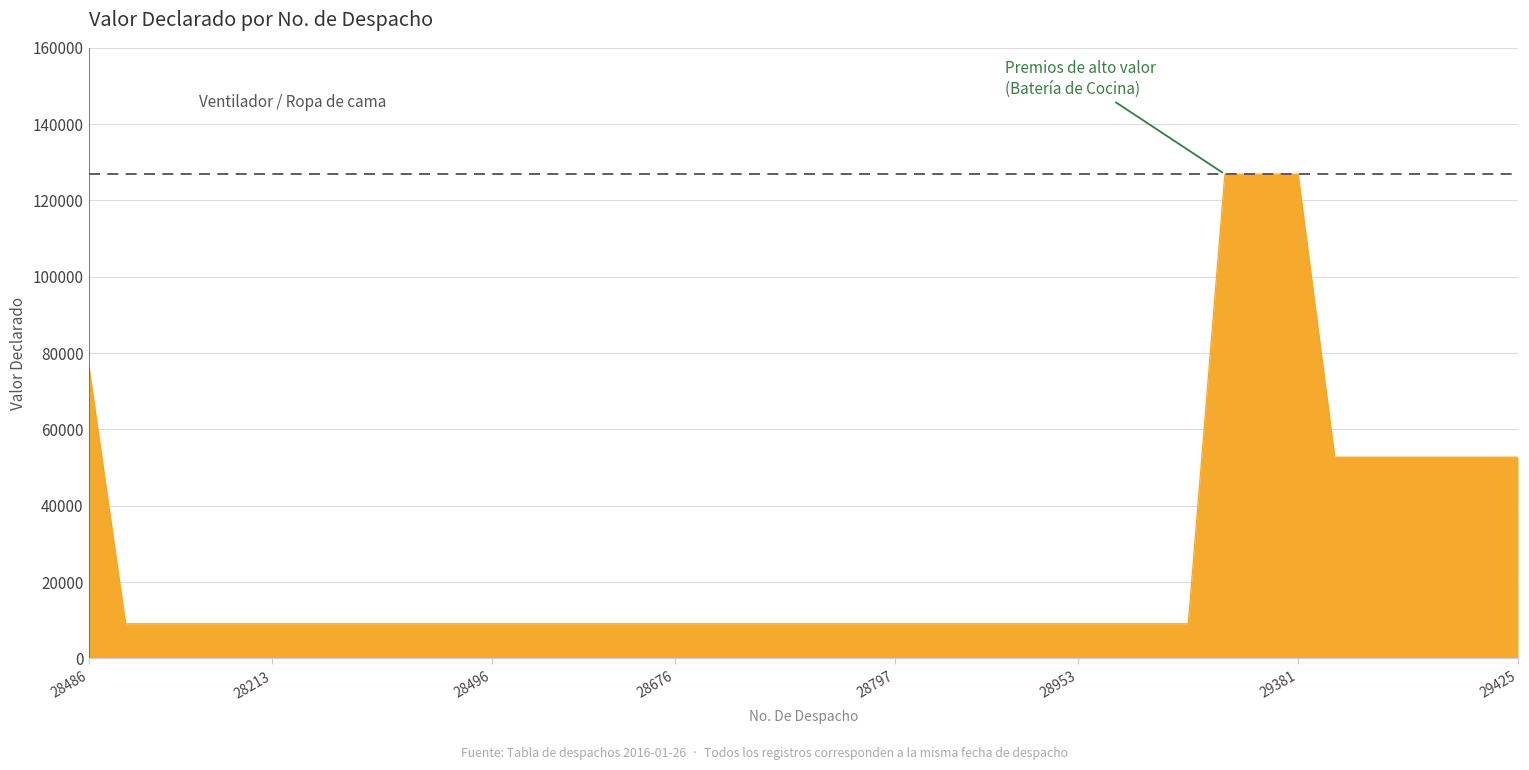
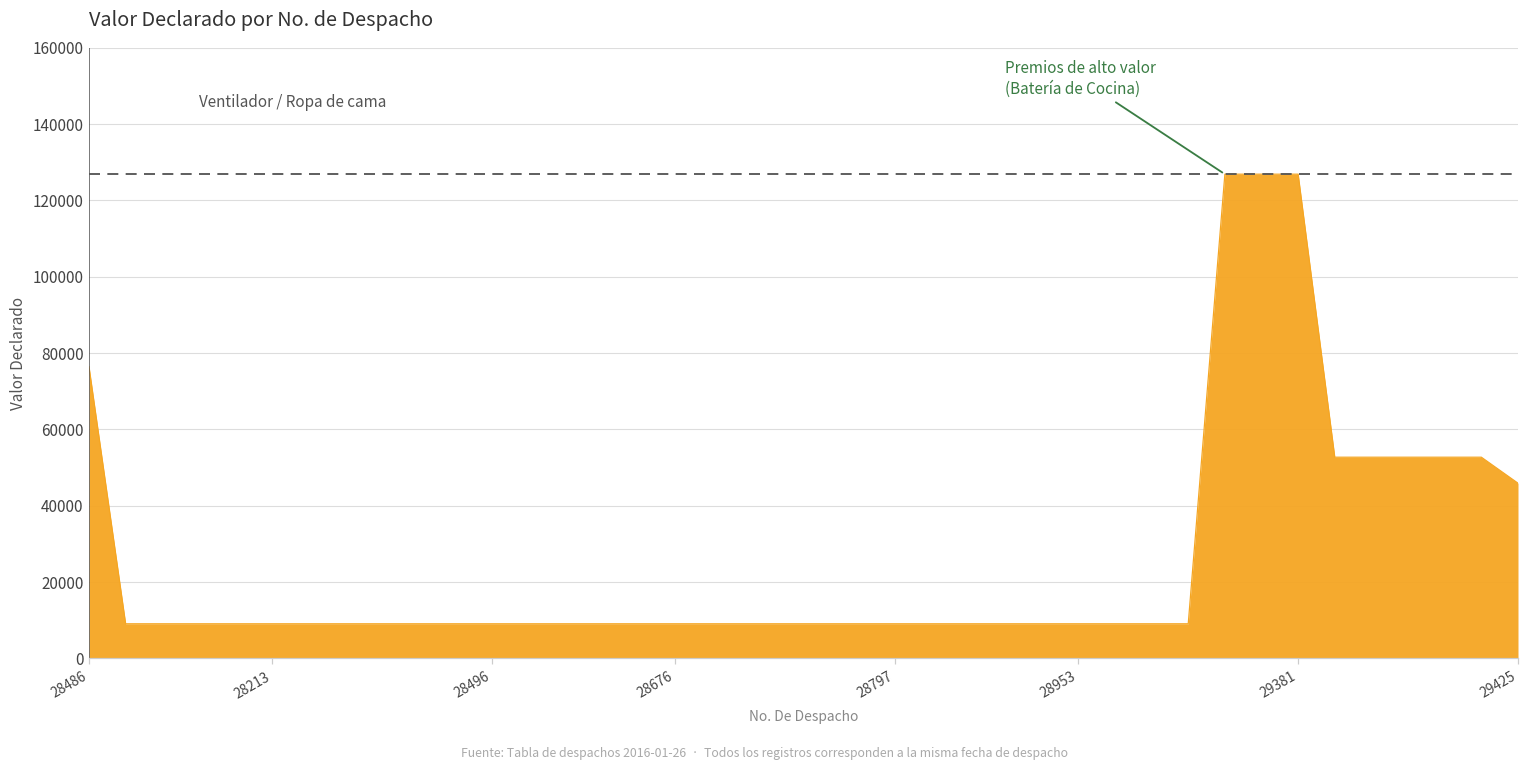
  {
    "28486": 76000,
    "28213": 9000,
    "28496": 9000,
    "28676": 9000,
    "28797": 9000,
    "28953": 9000,
    "29381": 127000,
-   "29425": 53000
+   "29425": 46000
  }
